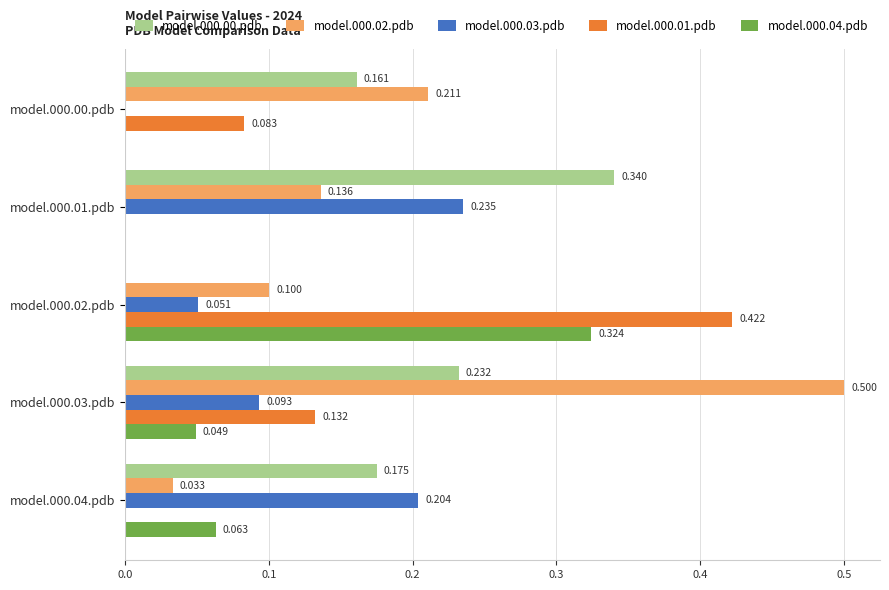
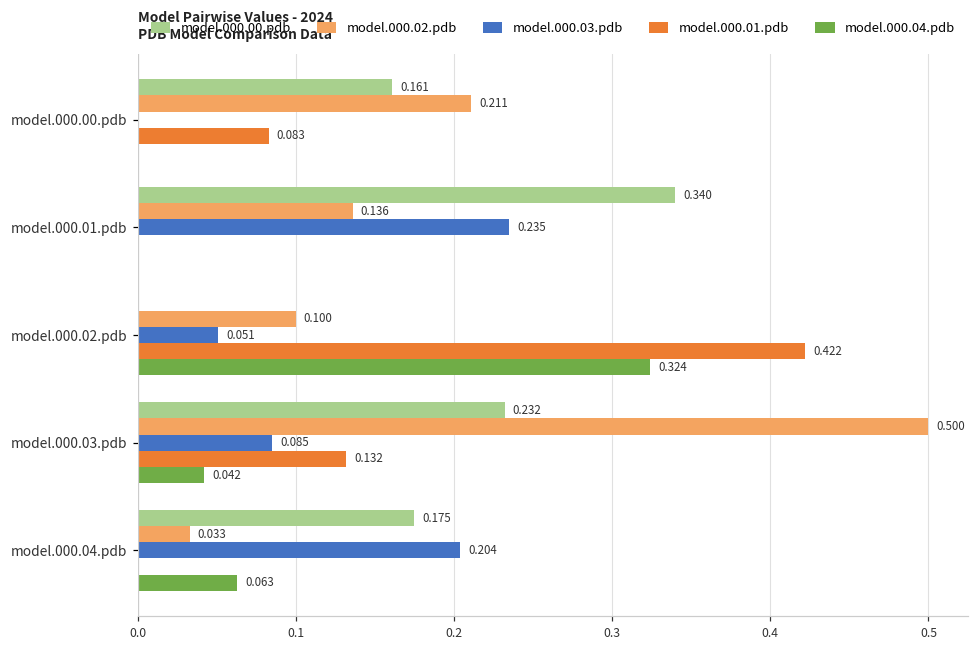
  {
    "model.000.00.pdb": {
      "model.000.00.pdb": 0.161,
      "model.000.01.pdb": 0.340,
      "model.000.03.pdb": 0.232,
      "model.000.04.pdb": 0.175
    },
    "model.000.02.pdb": {
      "model.000.00.pdb": 0.211,
      "model.000.01.pdb": 0.136,
      "model.000.02.pdb": 0.100,
      "model.000.03.pdb": 0.500,
      "model.000.04.pdb": 0.033
    },
    "model.000.03.pdb": {
      "model.000.01.pdb": 0.235,
      "model.000.02.pdb": 0.051,
-     "model.000.03.pdb": 0.093,
+     "model.000.03.pdb": 0.085,
      "model.000.04.pdb": 0.204
    },
    "model.000.01.pdb": {
      "model.000.00.pdb": 0.083,
      "model.000.02.pdb": 0.422,
      "model.000.03.pdb": 0.132
    },
    "model.000.04.pdb": {
      "model.000.02.pdb": 0.324,
-     "model.000.03.pdb": 0.049,
+     "model.000.03.pdb": 0.042,
      "model.000.04.pdb": 0.063
    }
  }
